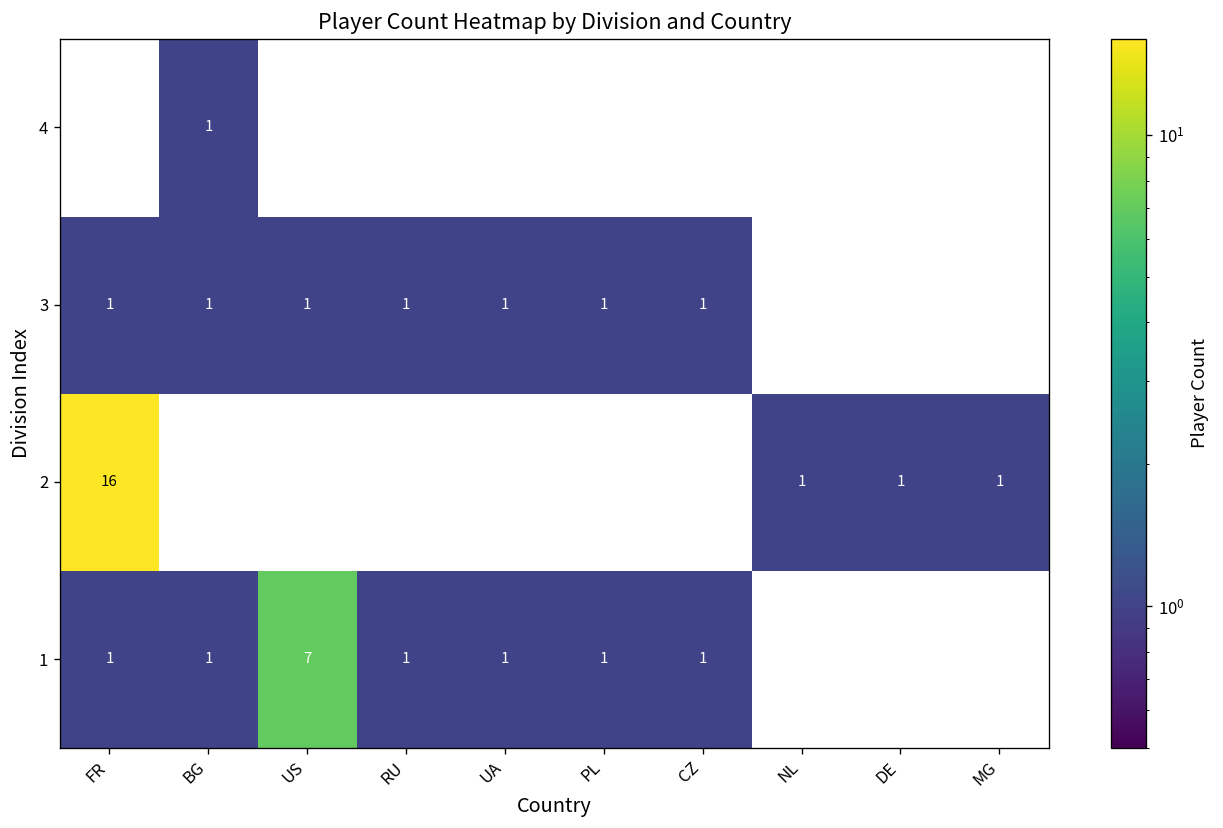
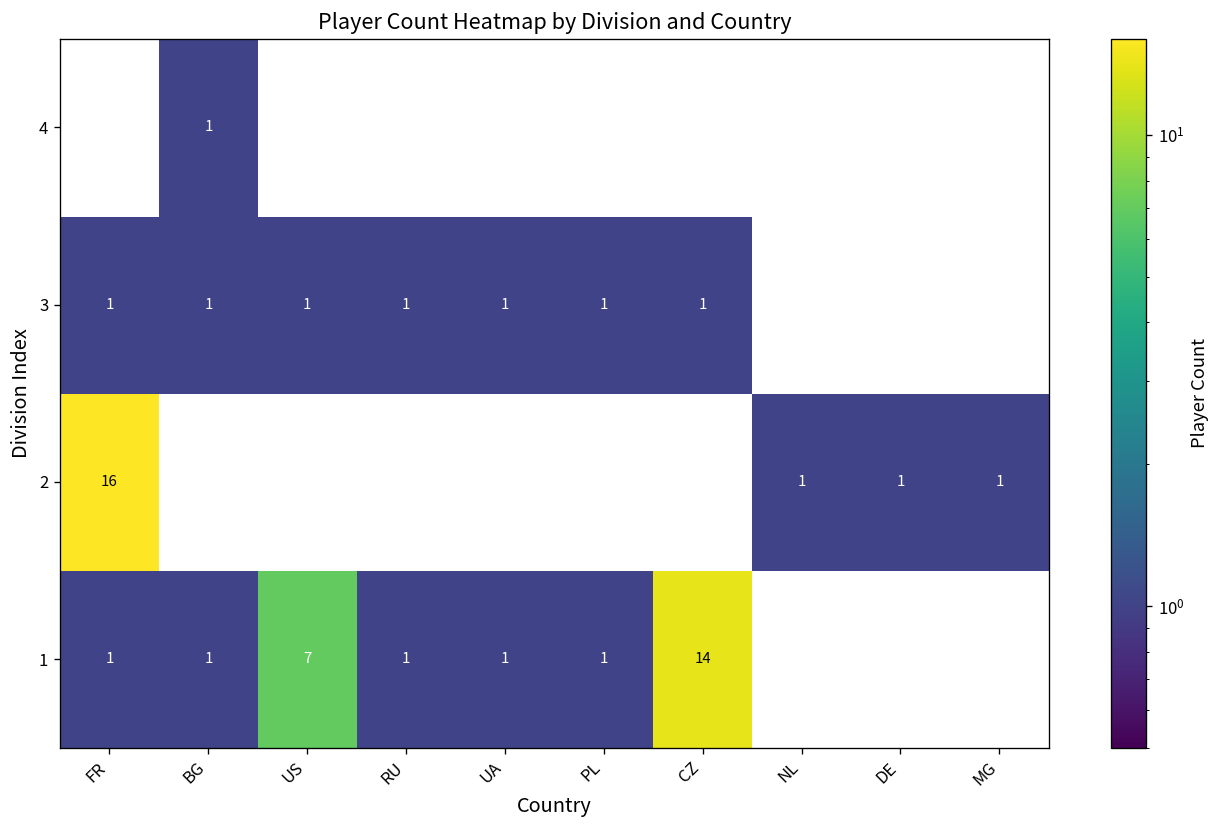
  {
    "4": {
      "BG": 1
    },
    "3": {
      "FR": 1,
      "BG": 1,
      "US": 1,
      "RU": 1,
      "UA": 1,
      "PL": 1,
      "CZ": 1
    },
    "2": {
      "FR": 16,
      "NL": 1,
      "DE": 1,
      "MG": 1
    },
    "1": {
      "FR": 1,
      "BG": 1,
      "US": 7,
      "RU": 1,
      "UA": 1,
      "PL": 1,
-     "CZ": 1
+     "CZ": 14
    }
  }
